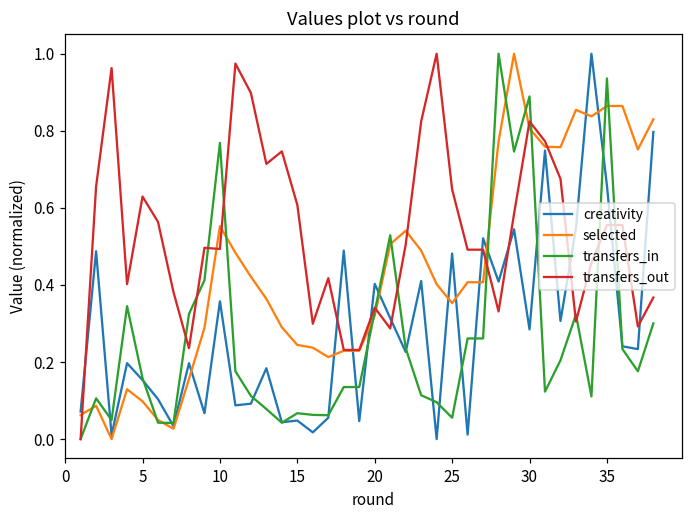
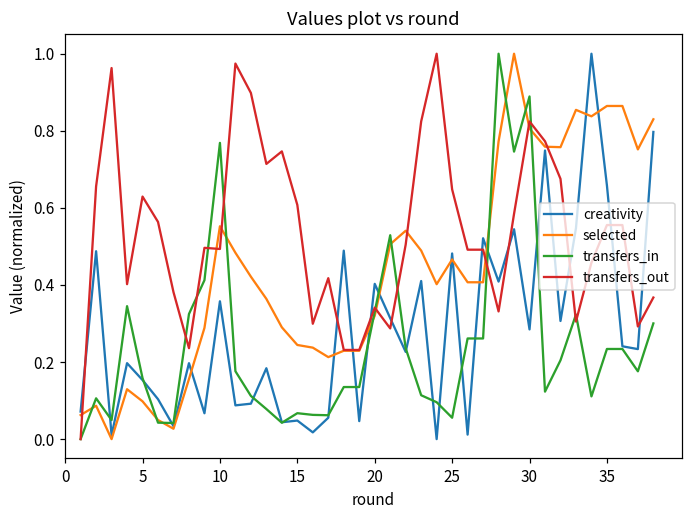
  {
    "creativity": {
      "10": 0.36,
      "15": 0.05,
      "20": 0.40,
      "25": 0.48,
      "30": 0.28,
      "35": 0.66
    },
    "selected": {
      "5": 0.10,
      "10": 0.55,
      "15": 0.24,
      "20": 0.32,
-     "25": 0.35,
+     "25": 0.47,
      "30": 0.81,
      "35": 0.86
    },
    "transfers_in": {
      "10": 0.77,
      "15": 0.07,
      "20": 0.33,
      "25": 0.06,
      "30": 0.89,
-     "35": 0.94
+     "35": 0.23
    },
    "transfers_out": {
      "5": 0.63,
      "10": 0.49,
      "15": 0.61,
      "20": 0.34,
      "25": 0.65,
      "30": 0.82
    }
  }
